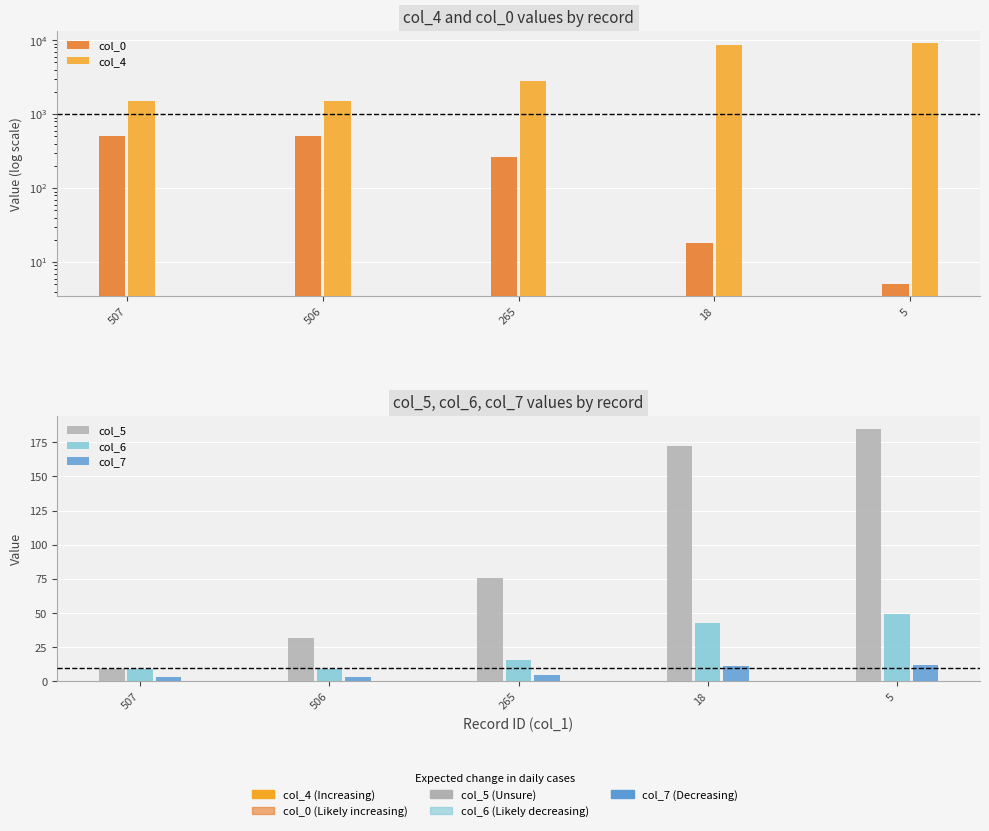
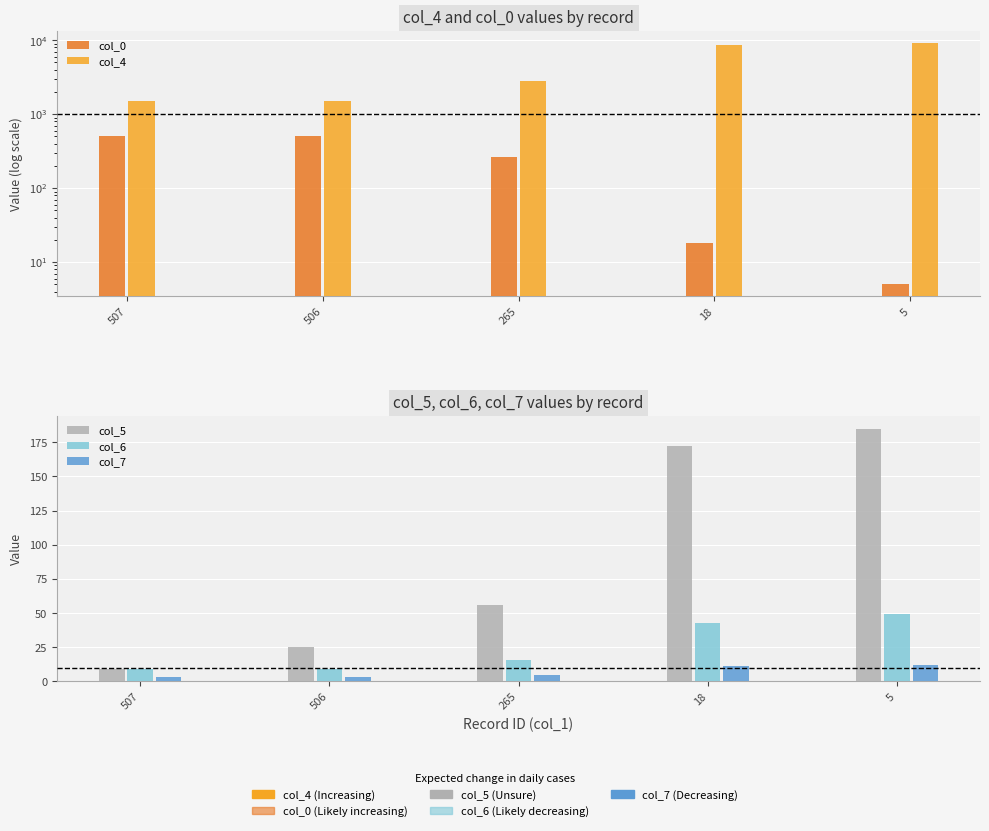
  {
    "col_5, col_6, col_7 values by record": {
      "col_5": {
        "507": 9,
-       "506": 32,
-       "265": 76,
+       "506": 25,
+       "265": 56,
        "18": 172,
        "5": 185
      }
    }
  }
